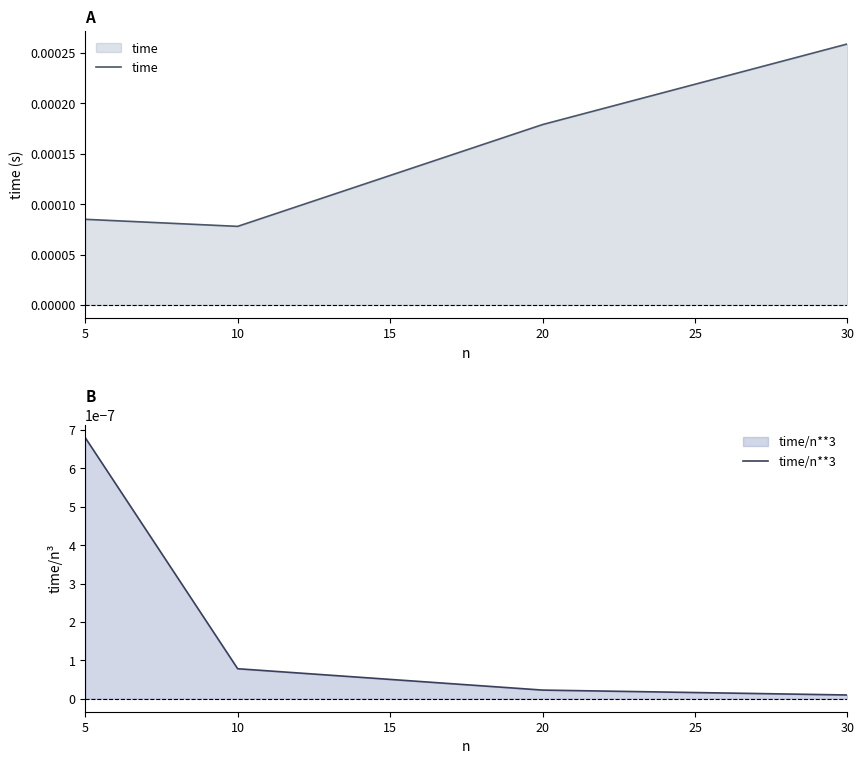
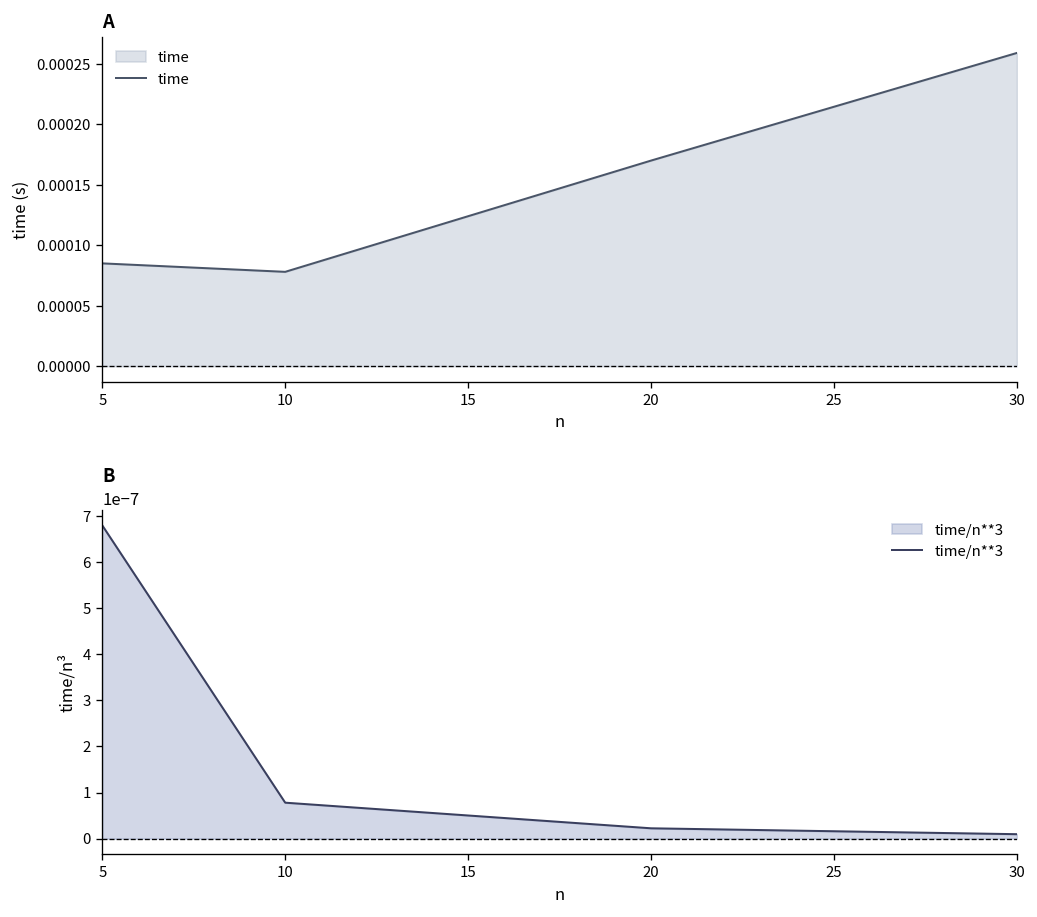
  {
    "A": {
      "5": 0.000085,
      "10": 0.000078,
-     "20": 0.000179,
+     "20": 0.000170,
      "30": 0.000259
    },
    "B": {
      "5": 0.00000068,
      "10": 0.00000008,
      "20": 0.00000002,
      "30": 0.00000001
    }
  }
